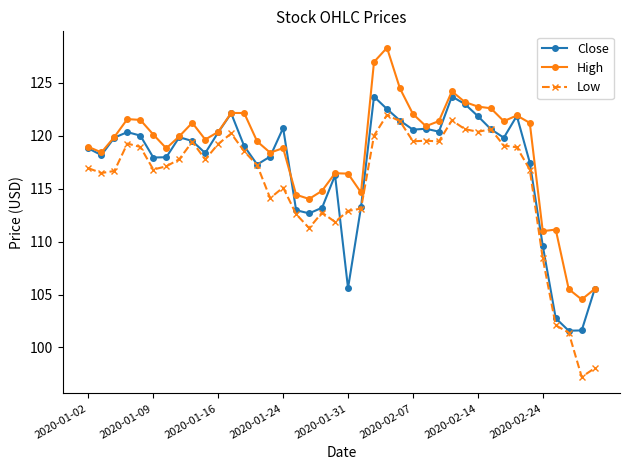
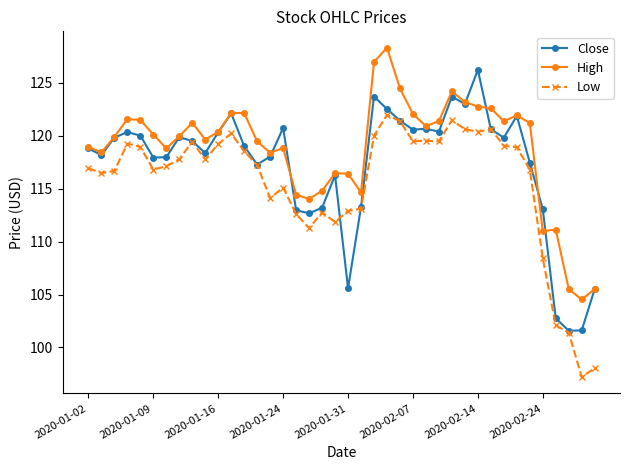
  {
    "Close": {
      "2020-01-09": 117.9,
      "2020-01-24": 120.7,
      "2020-01-31": 105.6,
      "2020-02-07": 120.6,
-     "2020-02-14": 121.8,
-     "2020-02-24": 109.6
+     "2020-02-14": 126.2,
+     "2020-02-24": 113.1
    }
  }
